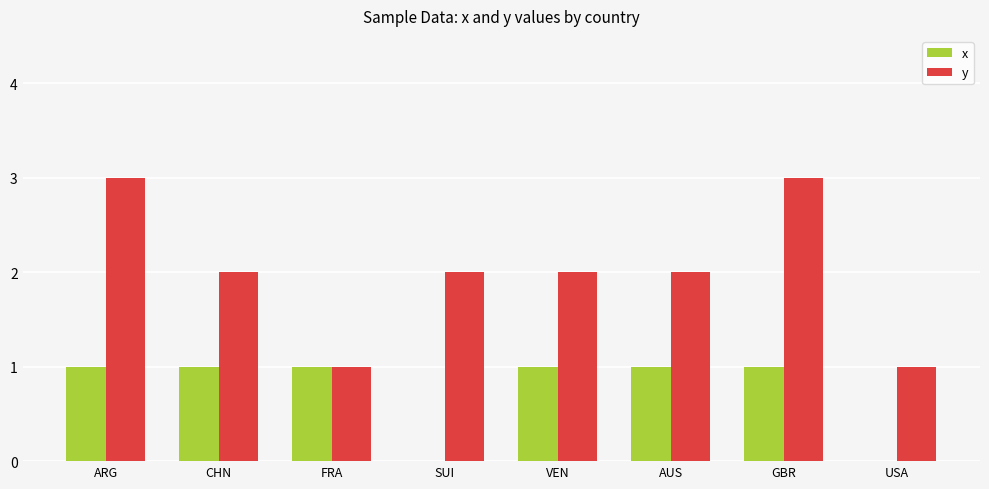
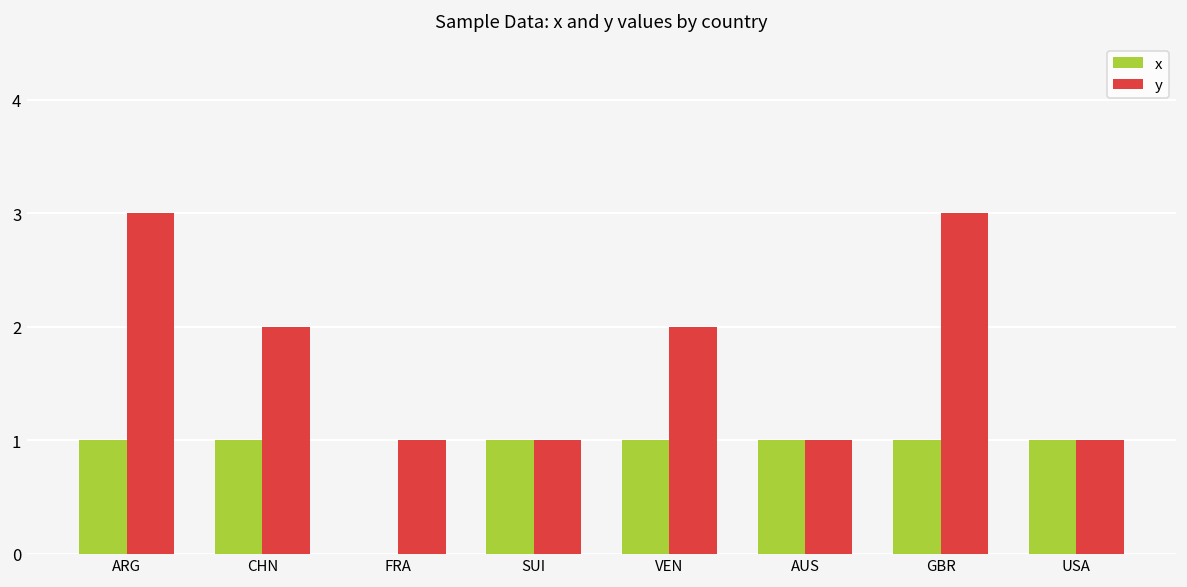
  {
    "x": {
      "ARG": 1,
      "CHN": 1,
-     "FRA": 1,
-     "SUI": 0,
+     "FRA": 0,
+     "SUI": 1,
      "VEN": 1,
      "AUS": 1,
      "GBR": 1,
-     "USA": 0
+     "USA": 1
    },
    "y": {
      "ARG": 3,
      "CHN": 2,
      "FRA": 1,
-     "SUI": 2,
+     "SUI": 1,
      "VEN": 2,
-     "AUS": 2,
+     "AUS": 1,
      "GBR": 3,
      "USA": 1
    }
  }
